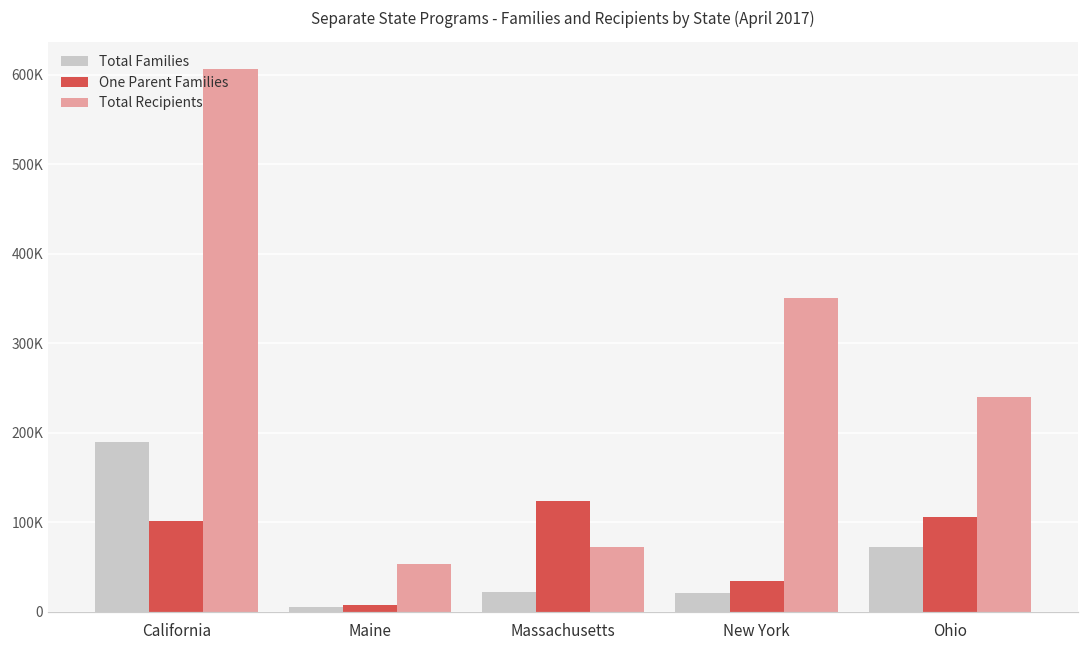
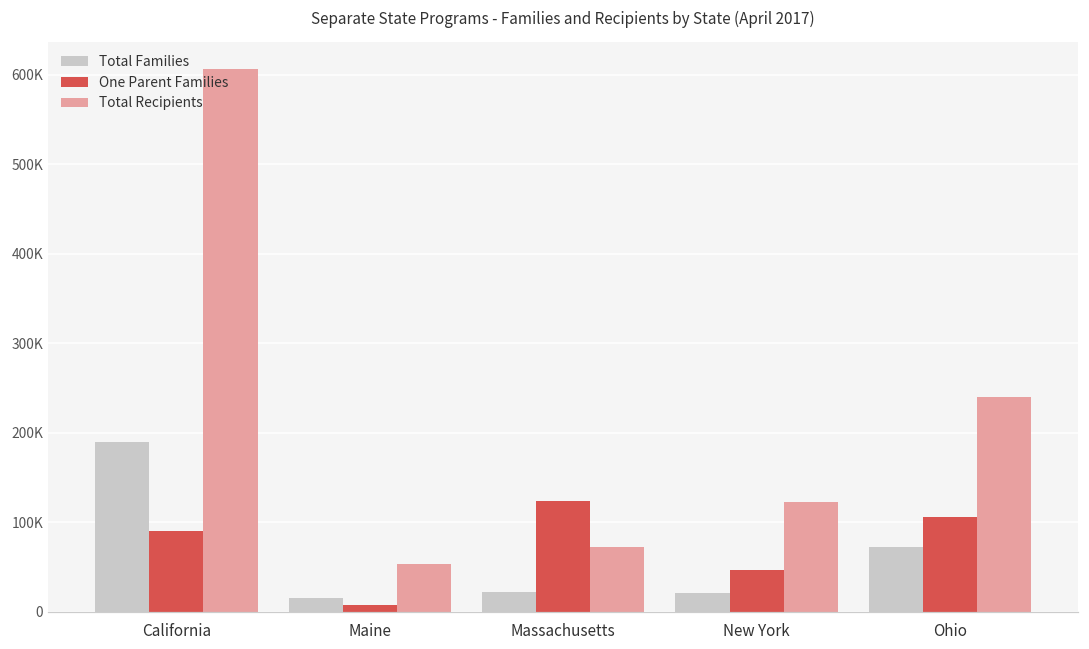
  {
    "Total Families": {
      "California": 190000,
-     "Maine": 0,
+     "Maine": 20000,
      "Massachusetts": 20000,
      "New York": 20000,
      "Ohio": 70000
    },
    "One Parent Families": {
-     "California": 100000,
+     "California": 90000,
      "Maine": 10000,
      "Massachusetts": 120000,
-     "New York": 30000,
+     "New York": 50000,
      "Ohio": 110000
    },
    "Total Recipients": {
      "California": 610000,
      "Maine": 50000,
      "Massachusetts": 70000,
-     "New York": 350000,
+     "New York": 120000,
      "Ohio": 240000
    }
  }
